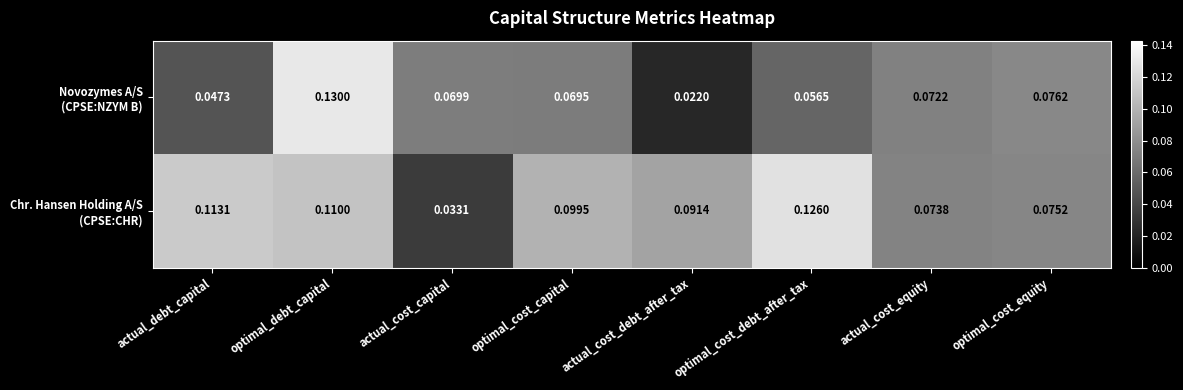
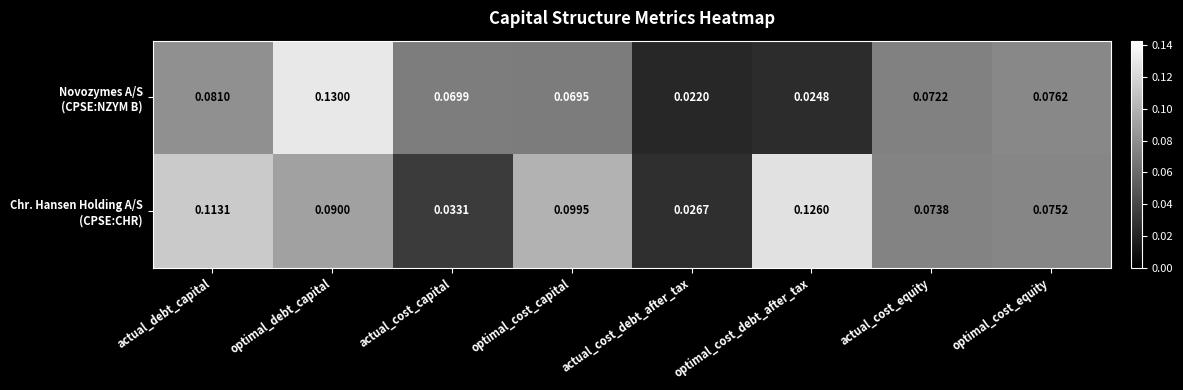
  {
    "Novozymes A/S (CPSE:NZYM B)": {
-     "actual_debt_capital": 0.0473,
+     "actual_debt_capital": 0.0810,
      "optimal_debt_capital": 0.1300,
      "actual_cost_capital": 0.0699,
      "optimal_cost_capital": 0.0695,
      "actual_cost_debt_after_tax": 0.0220,
-     "optimal_cost_debt_after_tax": 0.0565,
+     "optimal_cost_debt_after_tax": 0.0248,
      "actual_cost_equity": 0.0722,
      "optimal_cost_equity": 0.0762
    },
    "Chr. Hansen Holding A/S (CPSE:CHR)": {
      "actual_debt_capital": 0.1131,
-     "optimal_debt_capital": 0.1100,
+     "optimal_debt_capital": 0.0900,
      "actual_cost_capital": 0.0331,
      "optimal_cost_capital": 0.0995,
-     "actual_cost_debt_after_tax": 0.0914,
+     "actual_cost_debt_after_tax": 0.0267,
      "optimal_cost_debt_after_tax": 0.1260,
      "actual_cost_equity": 0.0738,
      "optimal_cost_equity": 0.0752
    }
  }
